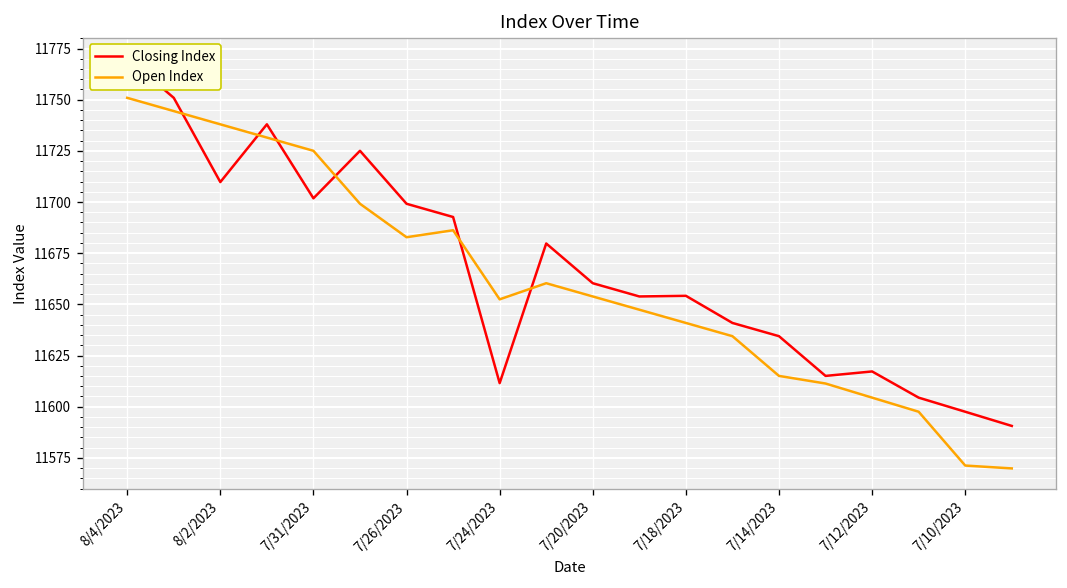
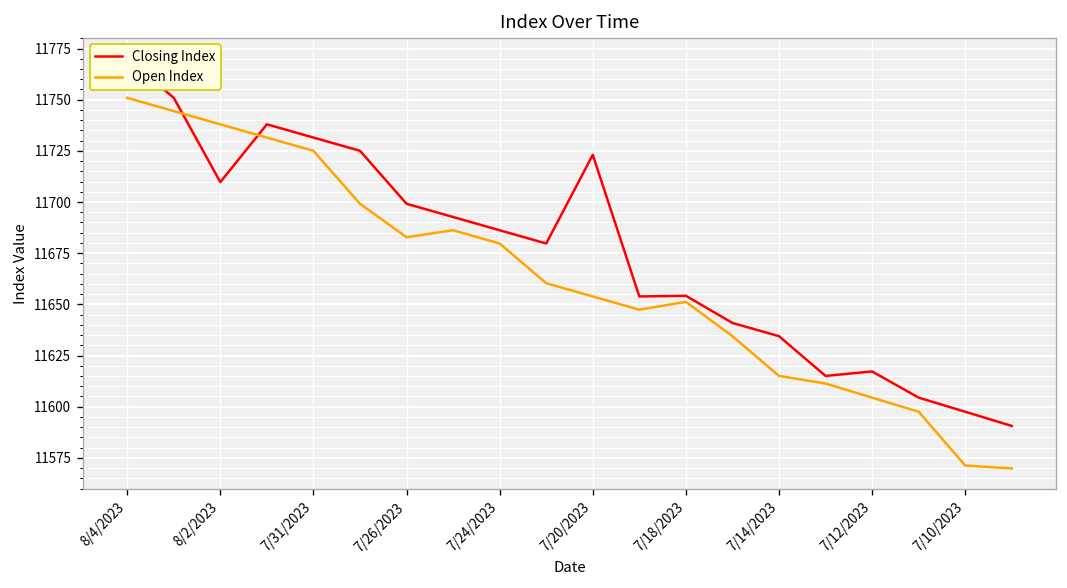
  {
    "Closing Index": {
      "8/2/2023": 11710,
-     "7/31/2023": 11702,
+     "7/31/2023": 11731,
      "7/26/2023": 11699,
-     "7/24/2023": 11612,
-     "7/20/2023": 11660,
+     "7/24/2023": 11686,
+     "7/20/2023": 11723,
      "7/18/2023": 11654,
      "7/14/2023": 11634,
      "7/12/2023": 11617,
      "7/10/2023": 11598
    },
    "Open Index": {
      "8/4/2023": 11751,
      "8/2/2023": 11738,
      "7/31/2023": 11725,
      "7/26/2023": 11683,
-     "7/24/2023": 11652,
+     "7/24/2023": 11680,
      "7/20/2023": 11654,
-     "7/18/2023": 11641,
+     "7/18/2023": 11651,
      "7/14/2023": 11615,
      "7/12/2023": 11604,
      "7/10/2023": 11571
    }
  }
